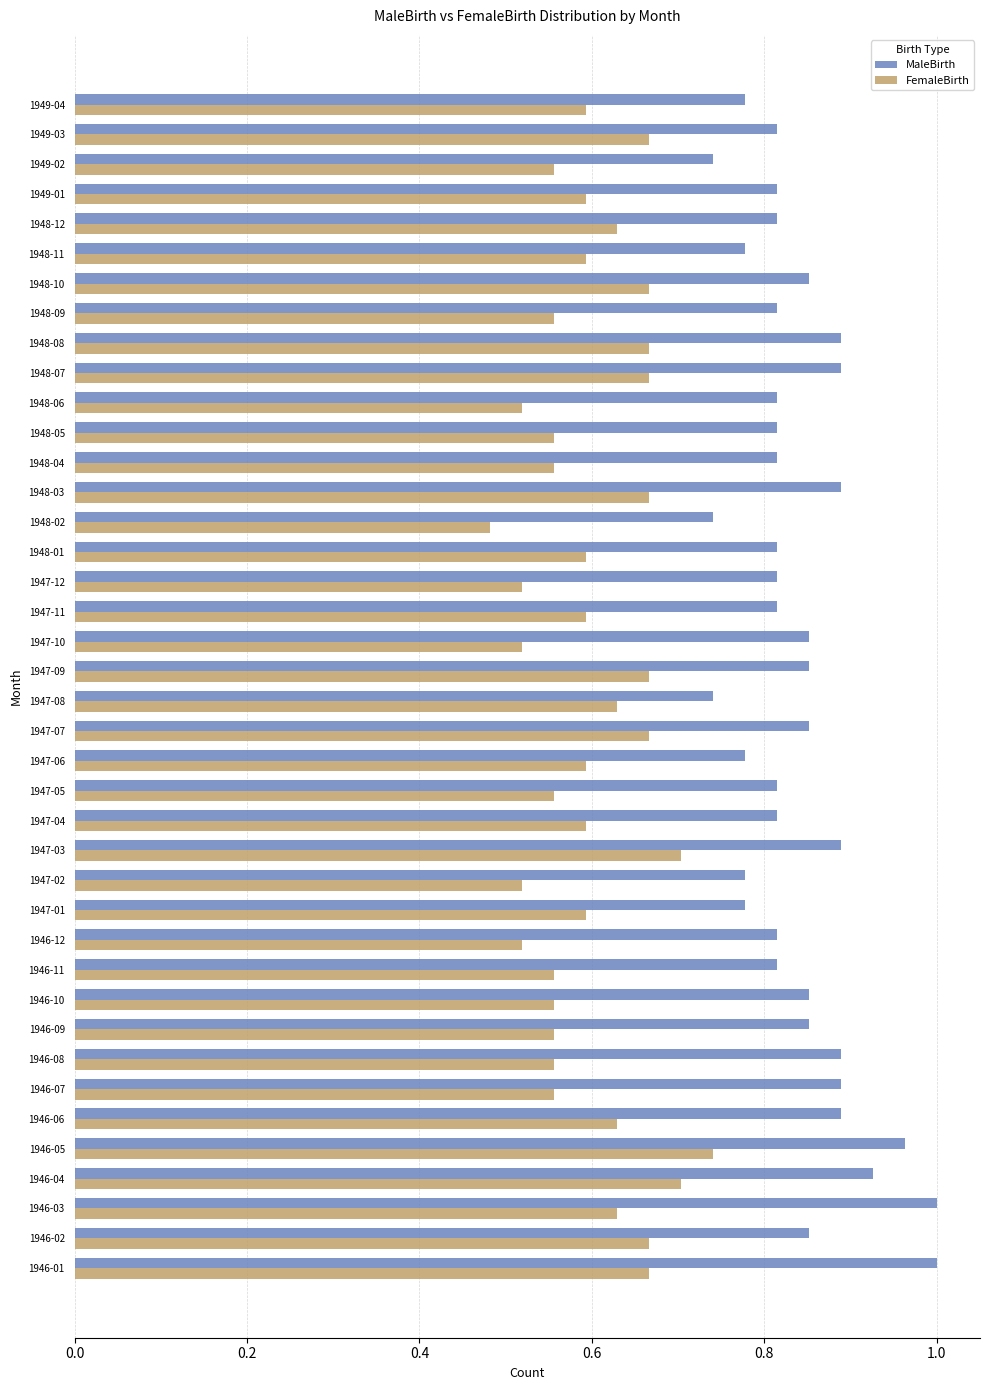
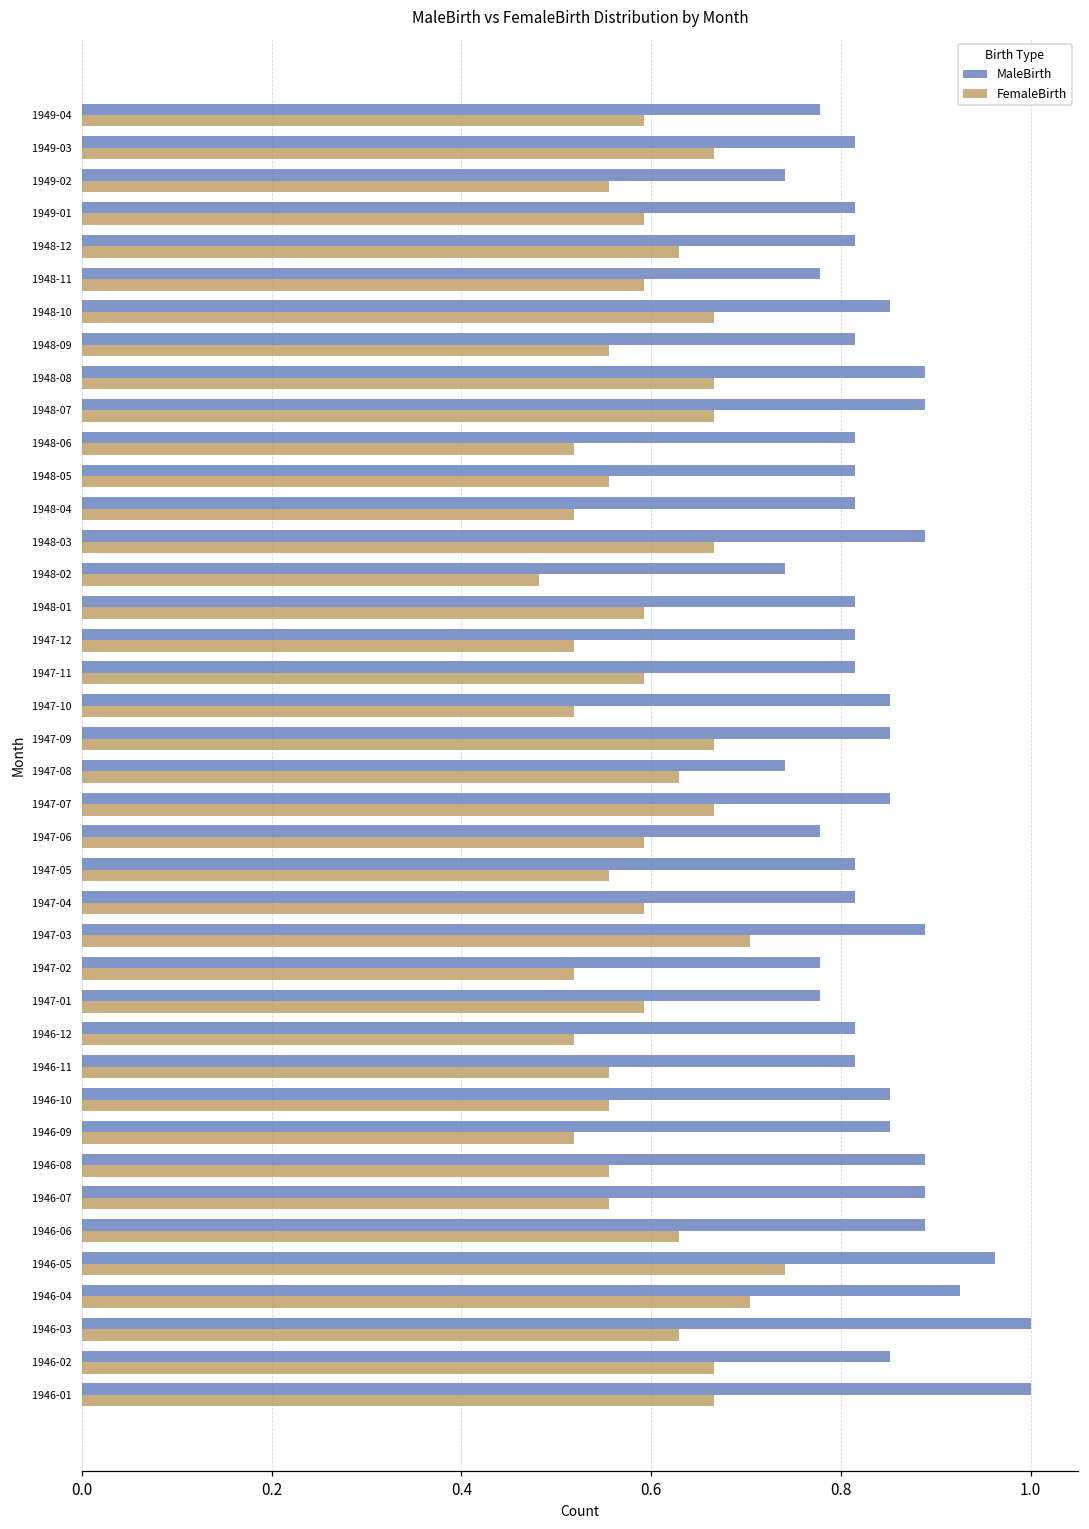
  {
    "MaleBirth": {
      "1949-04": 0.78,
      "1949-03": 0.81,
      "1949-02": 0.74,
      "1949-01": 0.81,
      "1948-12": 0.81,
      "1948-11": 0.78,
      "1948-10": 0.85,
      "1948-09": 0.81,
      "1948-08": 0.89,
      "1948-07": 0.89,
      "1948-06": 0.81,
      "1948-05": 0.81,
      "1948-04": 0.81,
      "1948-03": 0.89,
      "1948-02": 0.74,
      "1948-01": 0.81,
      "1947-12": 0.81,
      "1947-11": 0.81,
      "1947-10": 0.85,
      "1947-09": 0.85,
      "1947-08": 0.74,
      "1947-07": 0.85,
      "1947-06": 0.78,
      "1947-05": 0.81,
      "1947-04": 0.81,
      "1947-03": 0.89,
      "1947-02": 0.78,
      "1947-01": 0.78,
      "1946-12": 0.81,
      "1946-11": 0.81,
      "1946-10": 0.85,
      "1946-09": 0.85,
      "1946-08": 0.89,
      "1946-07": 0.89,
      "1946-06": 0.89,
      "1946-05": 0.96,
      "1946-04": 0.93,
      "1946-03": 1.00,
      "1946-02": 0.85,
      "1946-01": 1.00
    },
    "FemaleBirth": {
      "1949-04": 0.59,
      "1949-03": 0.67,
      "1949-02": 0.56,
      "1949-01": 0.59,
      "1948-12": 0.63,
      "1948-11": 0.59,
      "1948-10": 0.67,
      "1948-09": 0.56,
      "1948-08": 0.67,
      "1948-07": 0.67,
      "1948-06": 0.52,
      "1948-05": 0.56,
-     "1948-04": 0.56,
+     "1948-04": 0.52,
      "1948-03": 0.67,
      "1948-02": 0.48,
      "1948-01": 0.59,
      "1947-12": 0.52,
      "1947-11": 0.59,
      "1947-10": 0.52,
      "1947-09": 0.67,
      "1947-08": 0.63,
      "1947-07": 0.67,
      "1947-06": 0.59,
      "1947-05": 0.56,
      "1947-04": 0.59,
      "1947-03": 0.70,
      "1947-02": 0.52,
      "1947-01": 0.59,
      "1946-12": 0.52,
      "1946-11": 0.56,
      "1946-10": 0.56,
-     "1946-09": 0.56,
+     "1946-09": 0.52,
      "1946-08": 0.56,
      "1946-07": 0.56,
      "1946-06": 0.63,
      "1946-05": 0.74,
      "1946-04": 0.70,
      "1946-03": 0.63,
      "1946-02": 0.67,
      "1946-01": 0.67
    }
  }
